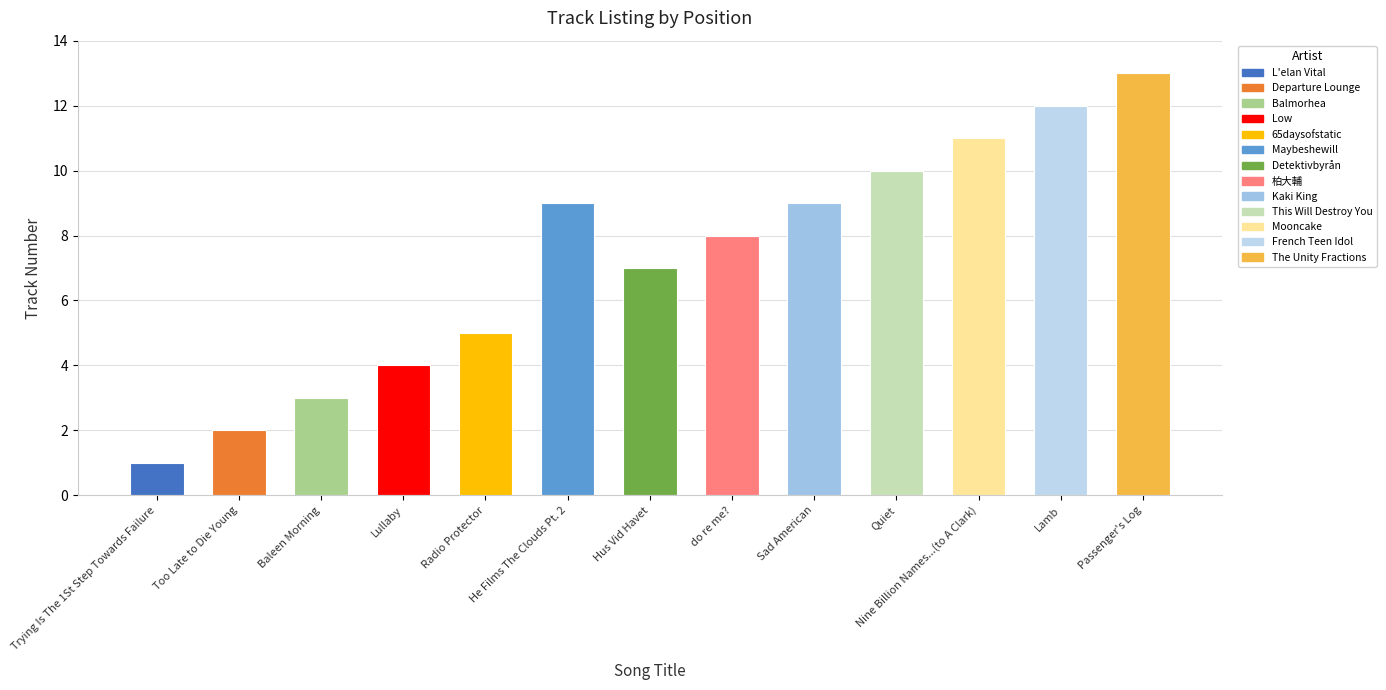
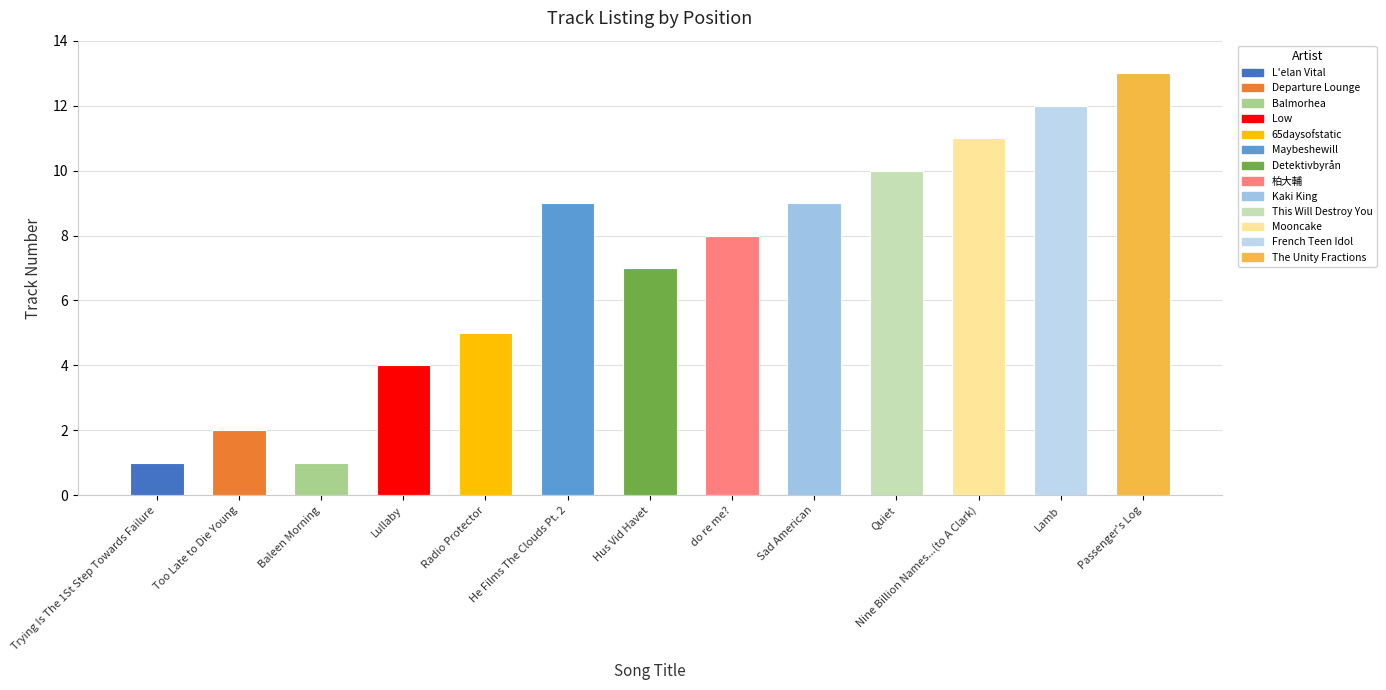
  {
    "Trying Is The 1St Step Towards Failure": 1,
    "Too Late to Die Young": 2,
-   "Baleen Morning": 3,
+   "Baleen Morning": 1,
    "Lullaby": 4,
    "Radio Protector": 5,
    "He Films The Clouds Pt. 2": 9,
    "Hus Vid Havet": 7,
    "do re me?": 8,
    "Sad American": 9,
    "Quiet": 10,
    "Nine Billion Names...(to A Clark)": 11,
    "Lamb": 12,
    "Passenger's Log": 13
  }
